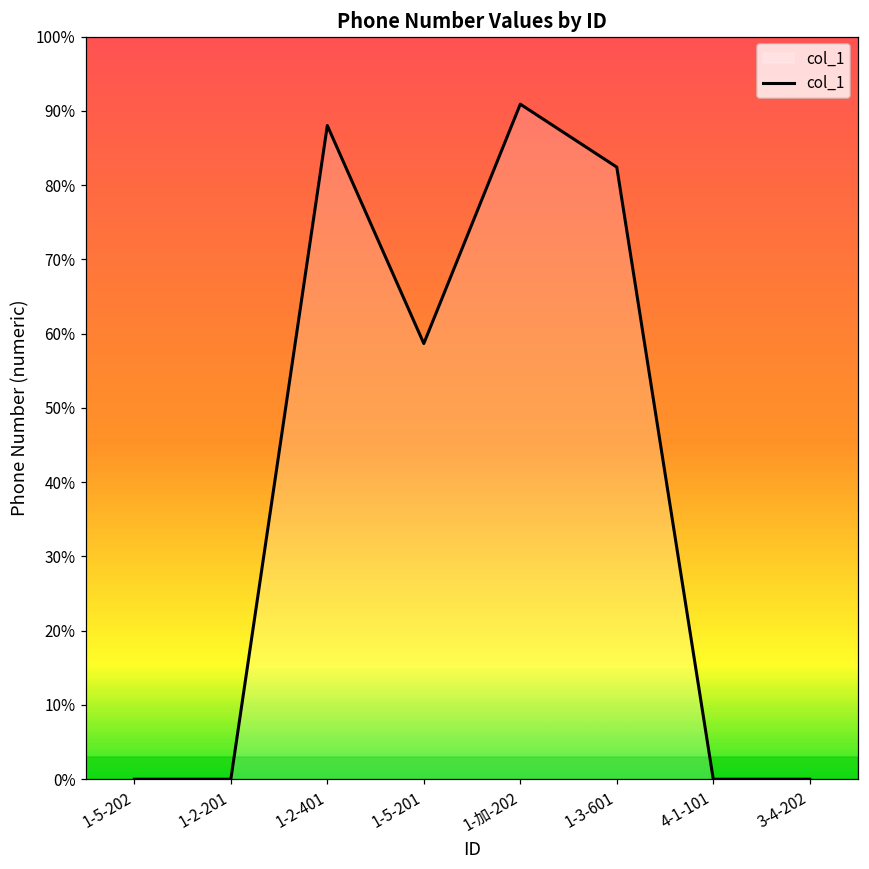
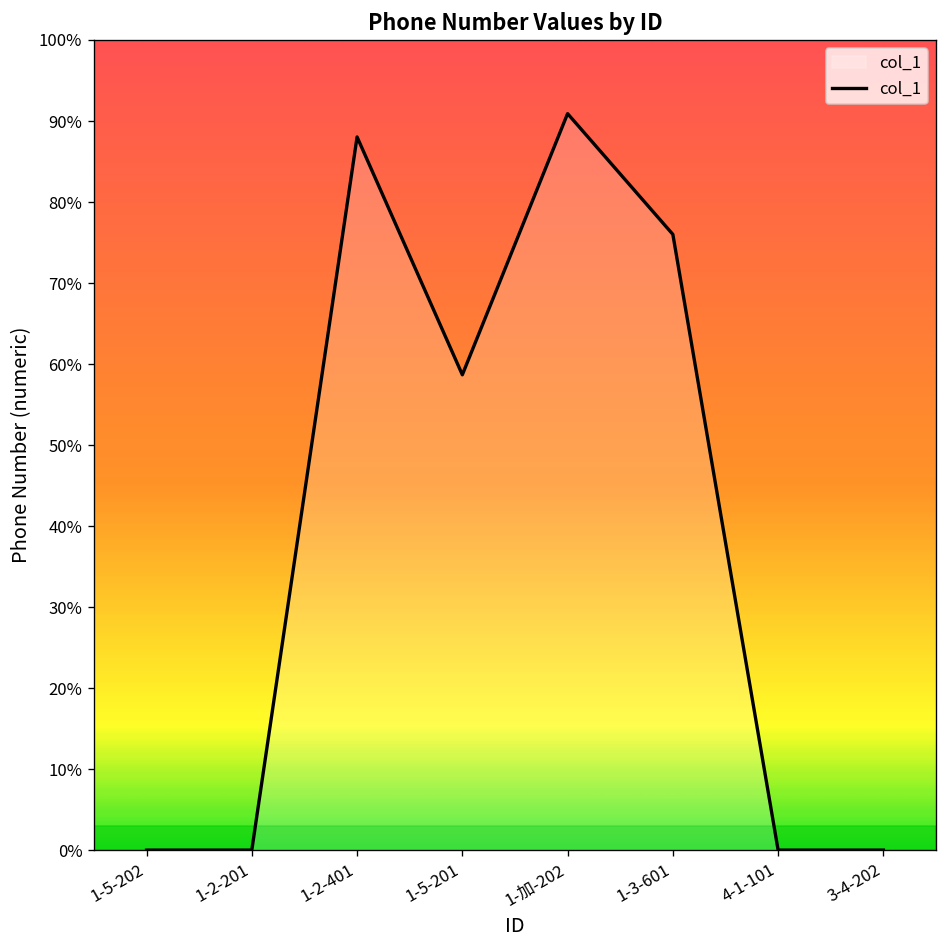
  {
    "1-2-401": "88%",
    "1-5-201": "59%",
    "1-加-202": "91%",
-   "1-3-601": "82%"
+   "1-3-601": "76%"
  }
